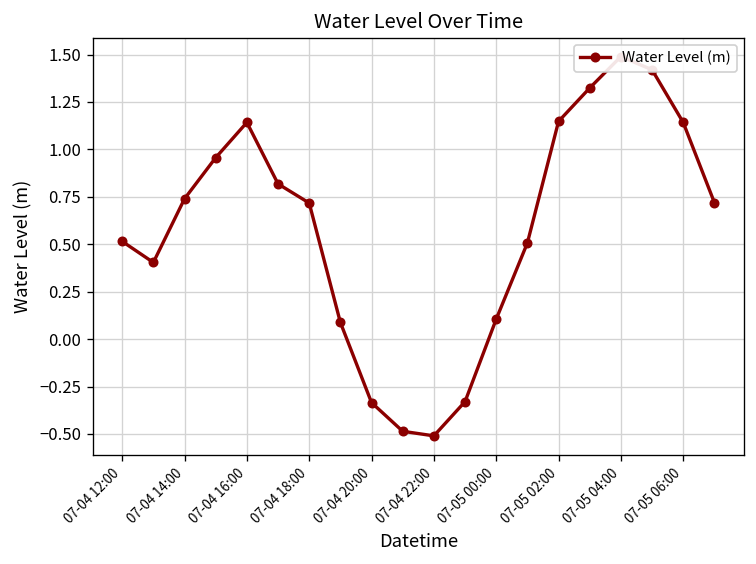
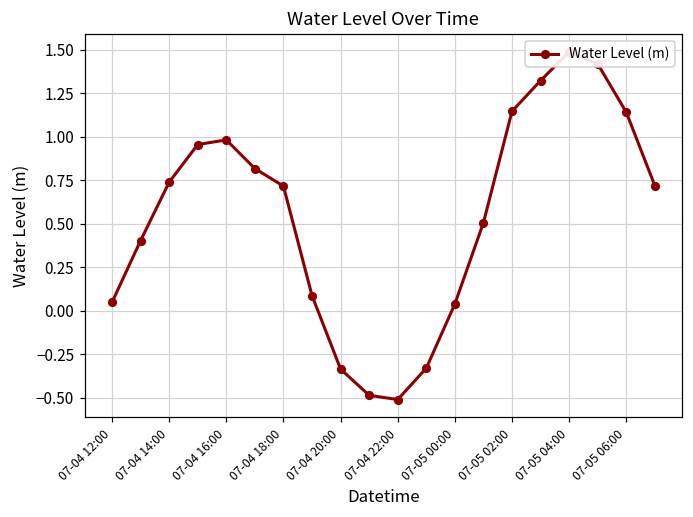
  {
-   "07-04 12:00": 0.52,
+   "07-04 12:00": 0.05,
    "07-04 14:00": 0.74,
-   "07-04 16:00": 1.14,
+   "07-04 16:00": 0.98,
    "07-04 18:00": 0.72,
    "07-04 20:00": -0.33,
    "07-04 22:00": -0.51,
-   "07-05 00:00": 0.11,
+   "07-05 00:00": 0.04,
    "07-05 02:00": 1.15,
    "07-05 06:00": 1.14
  }
